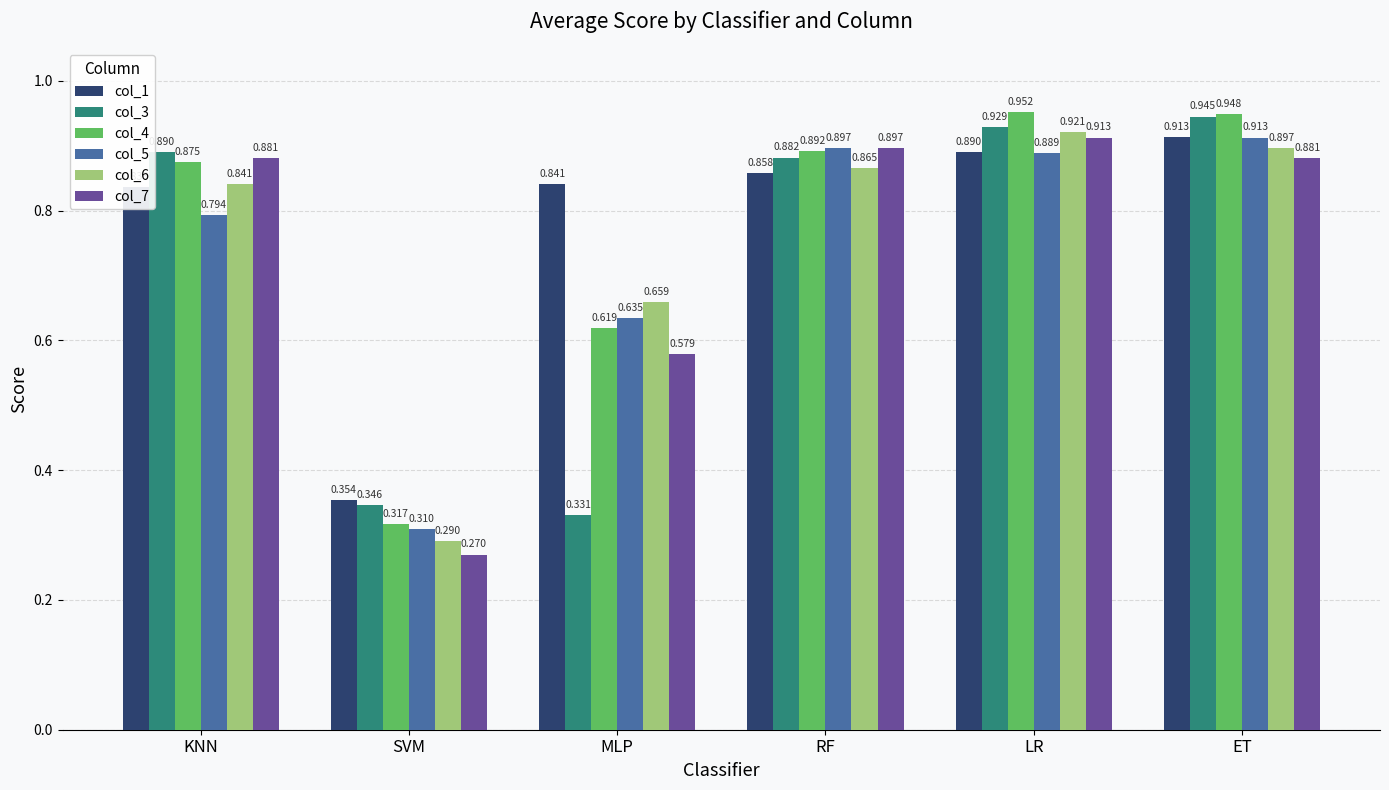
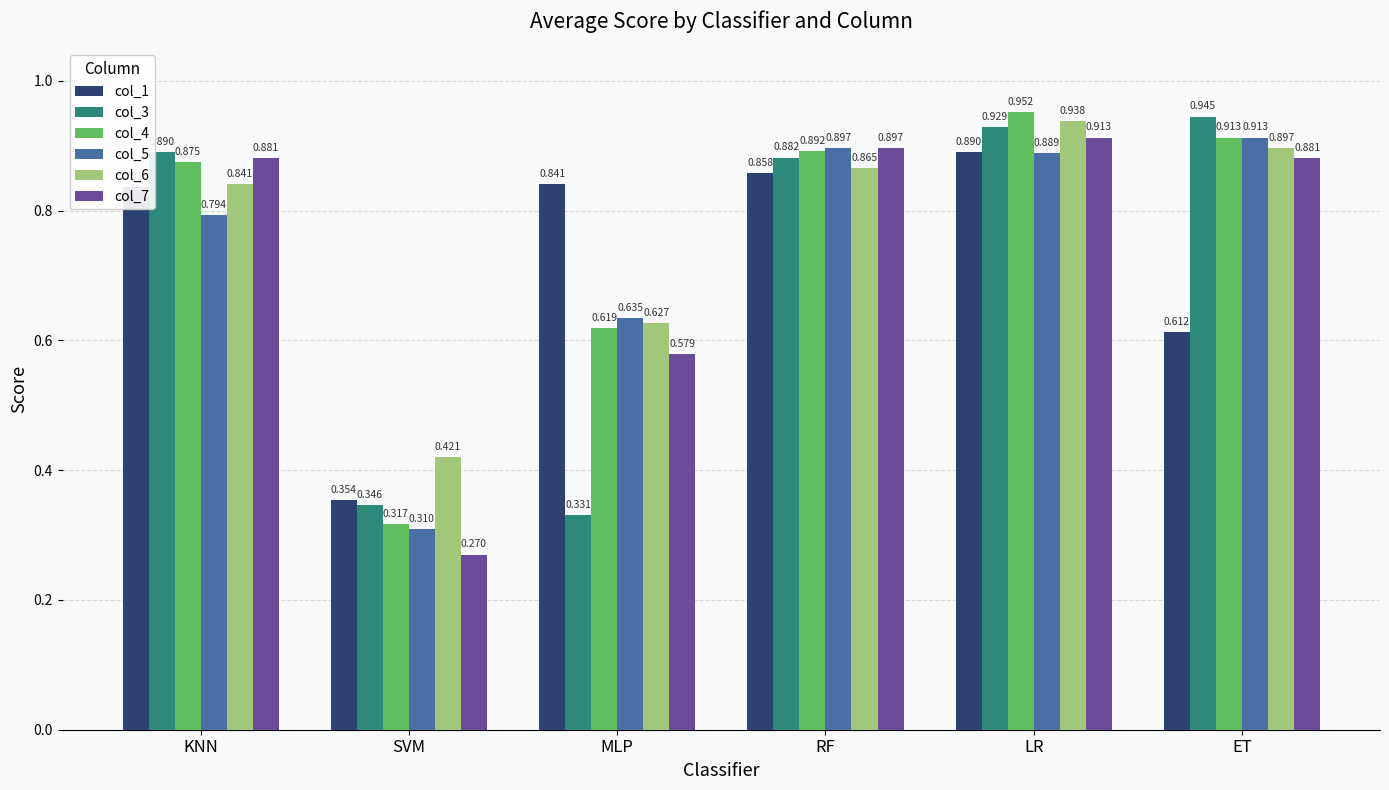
  {
    "col_1": {
      "SVM": 0.354,
      "MLP": 0.841,
      "RF": 0.858,
      "LR": 0.890,
-     "ET": 0.913
+     "ET": 0.612
    },
    "col_4": {
      "KNN": 0.875,
      "SVM": 0.317,
      "MLP": 0.619,
      "RF": 0.892,
      "LR": 0.952,
-     "ET": 0.948
+     "ET": 0.913
    },
    "col_6": {
      "KNN": 0.841,
-     "SVM": 0.290,
-     "MLP": 0.659,
+     "SVM": 0.421,
+     "MLP": 0.627,
      "RF": 0.865,
-     "LR": 0.921,
+     "LR": 0.938,
      "ET": 0.897
    }
  }
